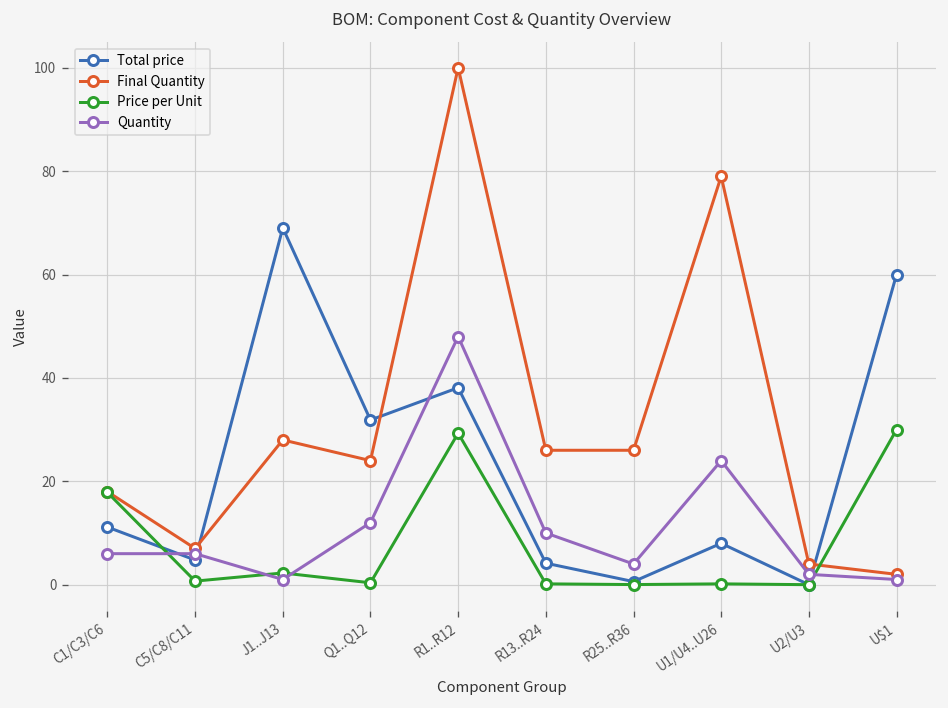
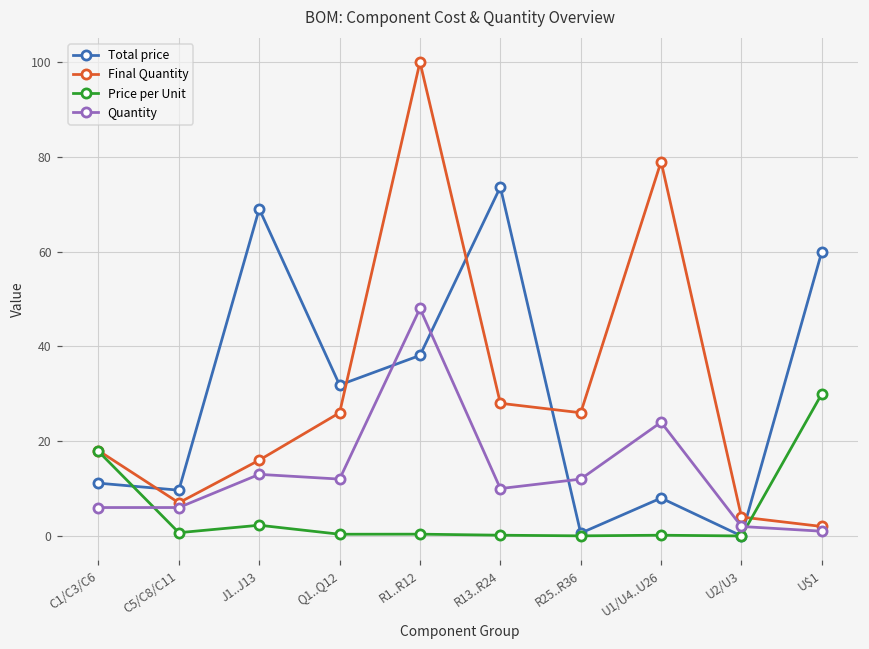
  {
    "Total price": {
      "C1/C3/C6": 11,
-     "C5/C8/C11": 5,
+     "C5/C8/C11": 10,
      "J1..J13": 69,
      "Q1..Q12": 32,
      "R1..R12": 38,
-     "R13..R24": 4,
+     "R13..R24": 74,
      "U1/U4..U26": 8,
      "U$1": 60
    },
    "Final Quantity": {
      "C5/C8/C11": 7,
-     "J1..J13": 28,
-     "Q1..Q12": 24,
+     "J1..J13": 16,
+     "Q1..Q12": 26,
      "R1..R12": 100,
-     "R13..R24": 26,
+     "R13..R24": 28,
      "R25..R36": 26,
      "U1/U4..U26": 79,
      "U2/U3": 4,
      "U$1": 2
    },
    "Price per Unit": {
      "C5/C8/C11": 1,
      "J1..J13": 2,
      "Q1..Q12": 0,
-     "R1..R12": 29,
+     "R1..R12": 0,
      "R13..R24": 0,
      "U1/U4..U26": 0,
      "U$1": 30
    },
    "Quantity": {
      "C1/C3/C6": 6,
      "C5/C8/C11": 6,
-     "J1..J13": 1,
+     "J1..J13": 13,
      "Q1..Q12": 12,
      "R1..R12": 48,
      "R13..R24": 10,
-     "R25..R36": 4,
+     "R25..R36": 12,
      "U1/U4..U26": 24,
      "U2/U3": 2,
      "U$1": 1
    }
  }
